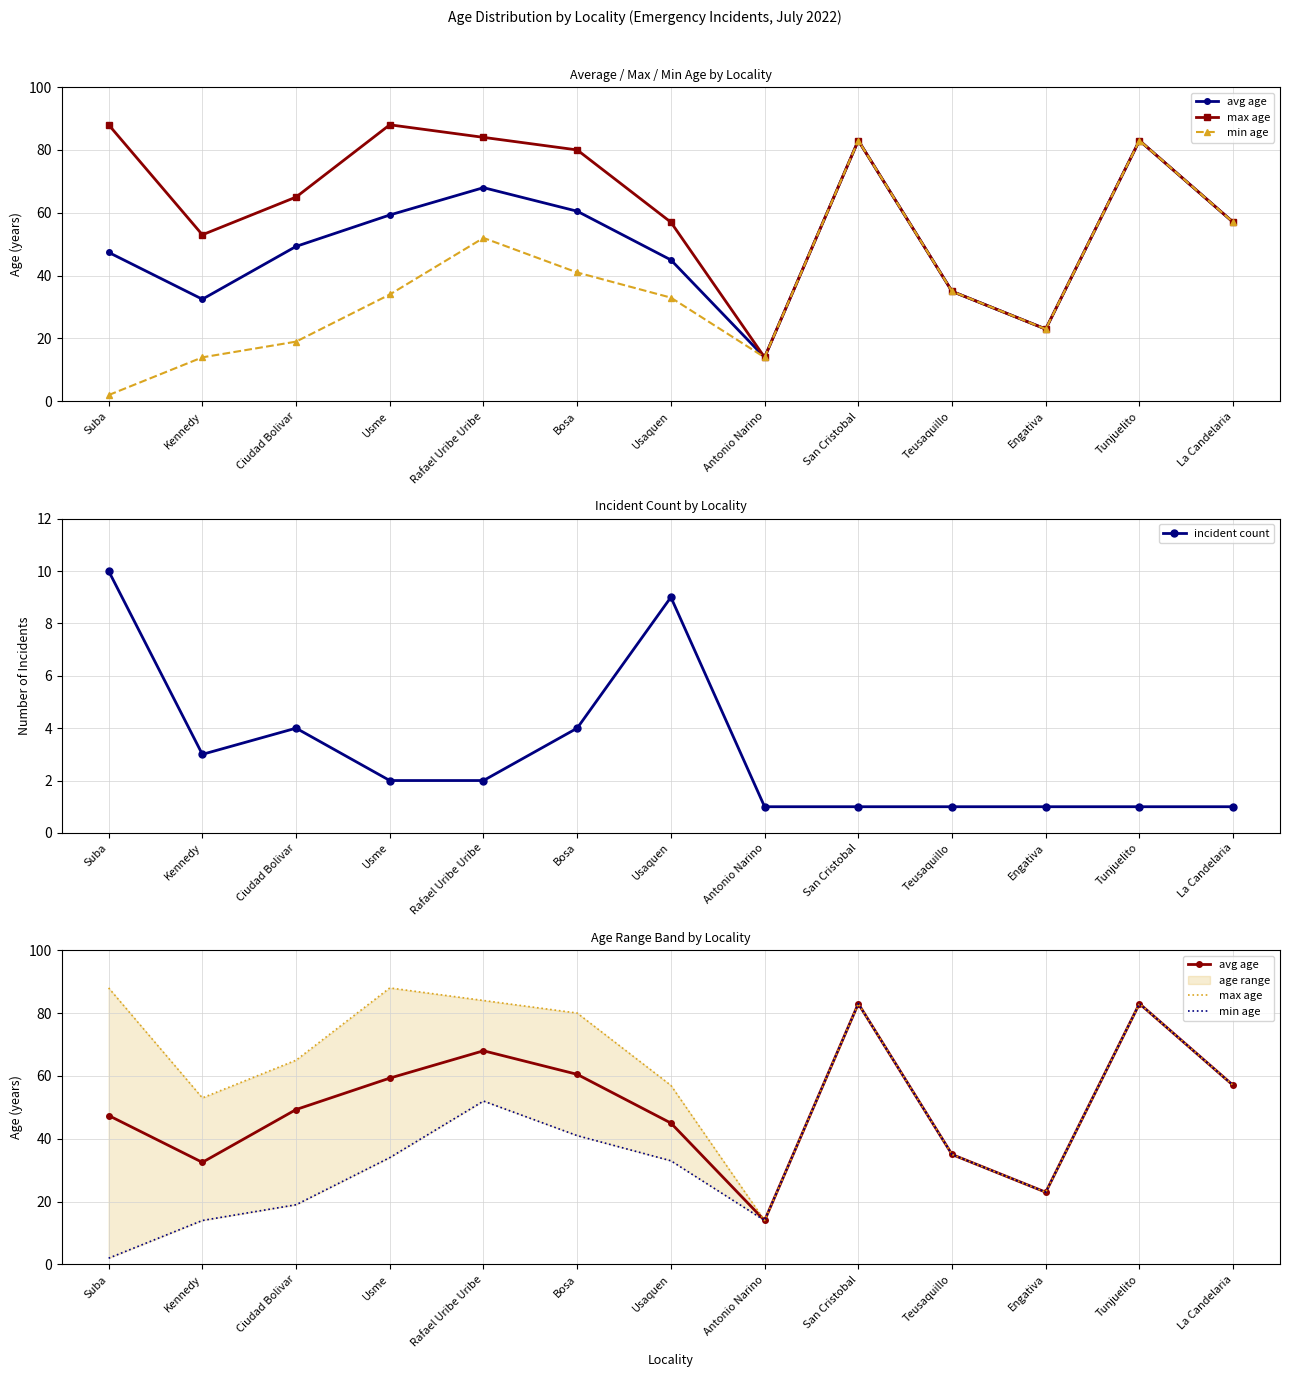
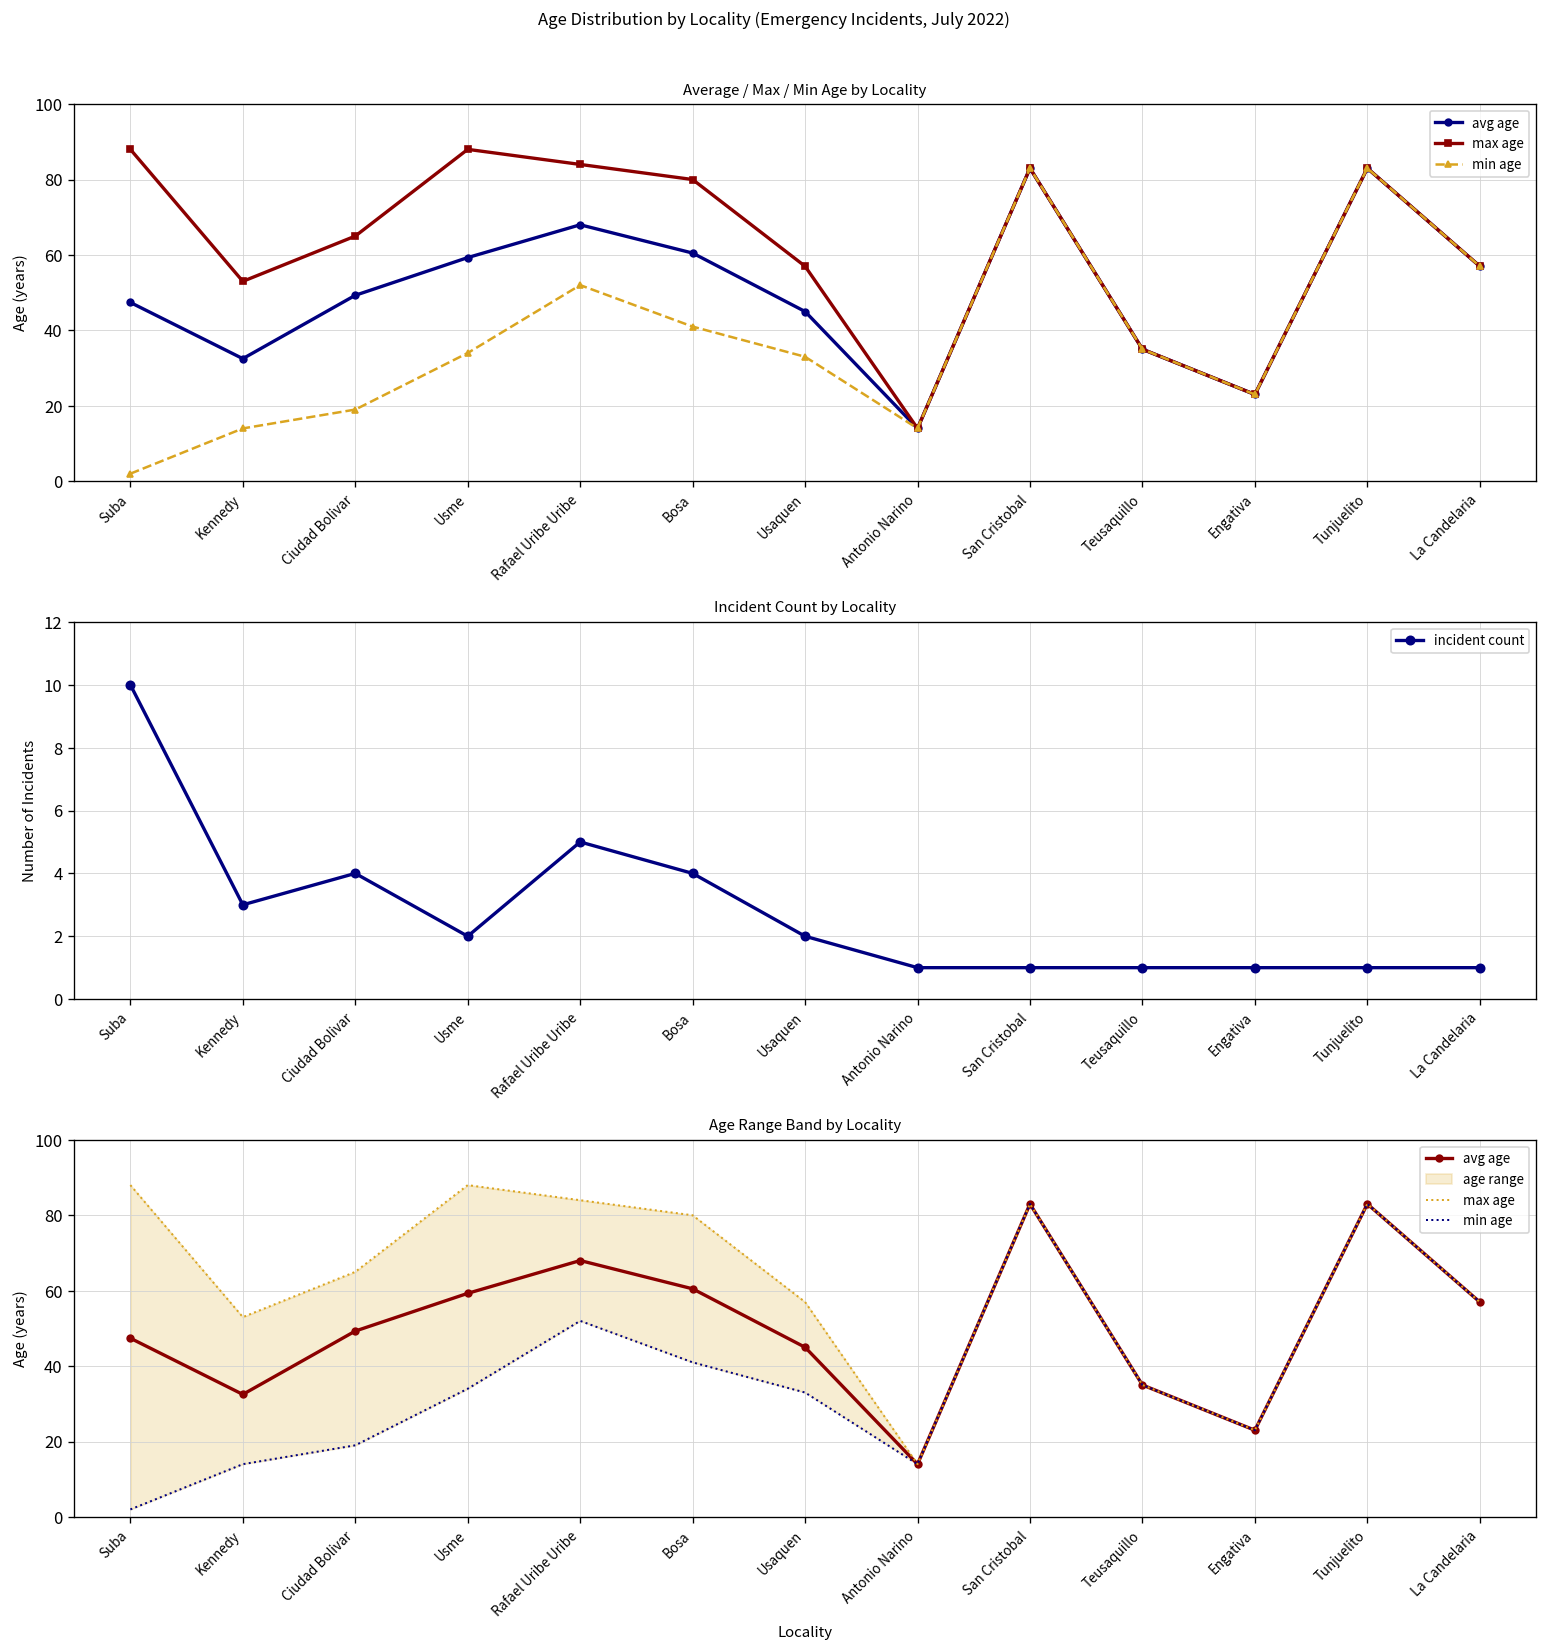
  {
    "Incident Count by Locality": {
      "Suba": 10,
      "Kennedy": 3,
      "Ciudad Bolivar": 4,
      "Usme": 2,
-     "Rafael Uribe Uribe": 2,
+     "Rafael Uribe Uribe": 5,
      "Bosa": 4,
-     "Usaquen": 9,
+     "Usaquen": 2,
      "Antonio Narino": 1,
      "San Cristobal": 1,
      "Teusaquillo": 1,
      "Engativa": 1,
      "Tunjuelito": 1,
      "La Candelaria": 1
    },
    "Age Range Band by Locality": {
      "avg age": {
        "Suba": 47,
        "Kennedy": 33,
        "Ciudad Bolivar": 49,
        "Usme": 59,
        "Rafael Uribe Uribe": 68,
        "Bosa": 61,
        "Usaquen": 45
      },
      "age range": {
        "Suba": 88,
        "Kennedy": 53,
        "Ciudad Bolivar": 65,
        "Usme": 88,
        "Rafael Uribe Uribe": 84,
        "Bosa": 80,
        "Usaquen": 57
      },
      "min age": {
        "Suba": 2,
        "Kennedy": 14,
        "Ciudad Bolivar": 19,
        "Usme": 34,
        "Rafael Uribe Uribe": 52,
        "Bosa": 41,
        "Usaquen": 33
      }
    }
  }
